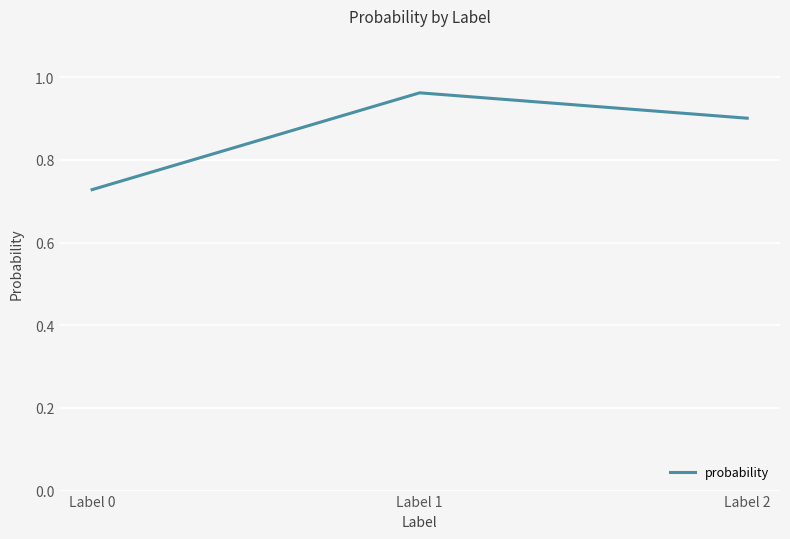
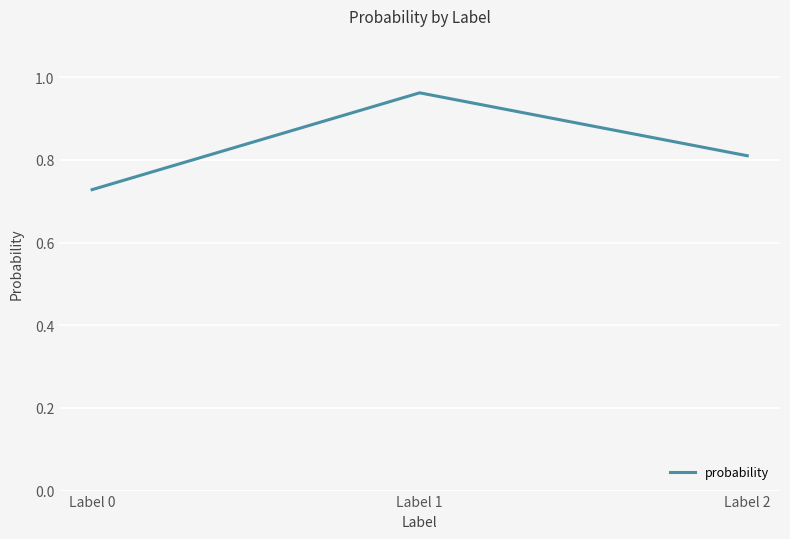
  {
    "Label 0": 0.73,
    "Label 1": 0.96,
-   "Label 2": 0.90
+   "Label 2": 0.81
  }
